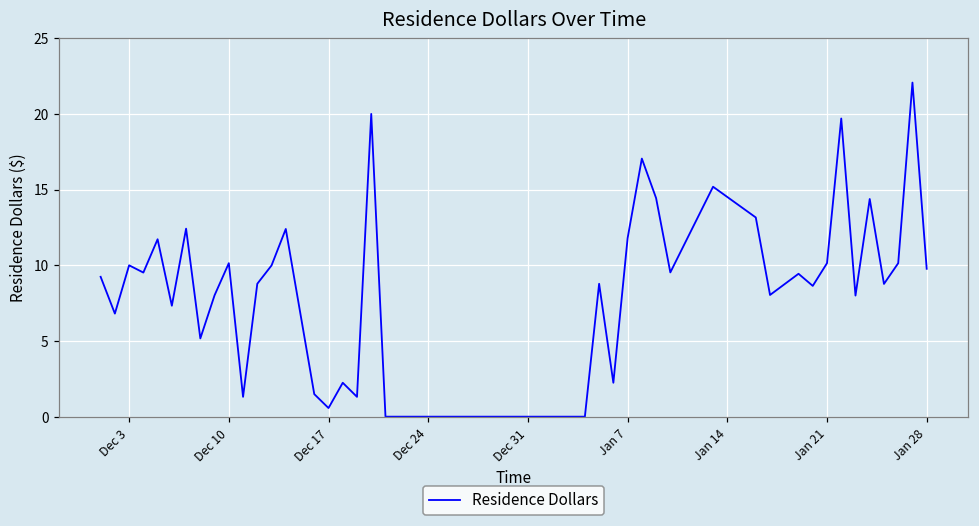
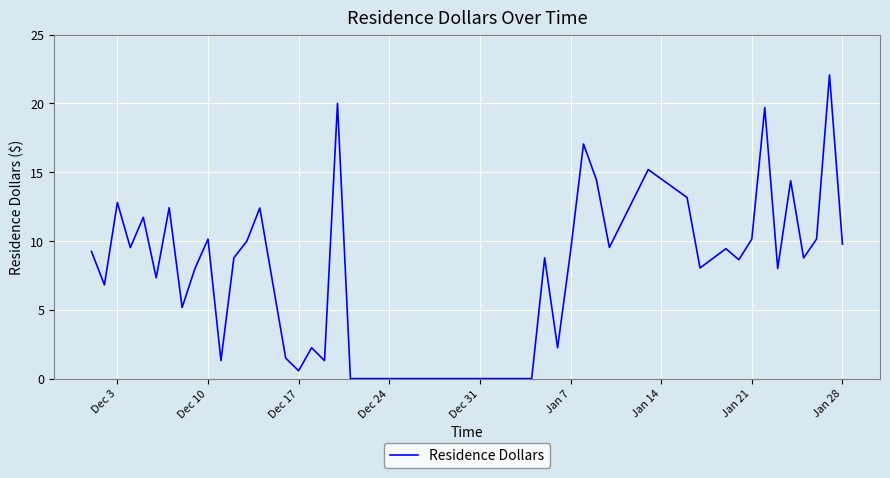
  {
-   "Dec 3": 10.0,
+   "Dec 3": 12.8,
    "Dec 10": 10.1,
    "Dec 17": 0.6,
-   "Jan 7": 11.8,
+   "Jan 7": 9.2,
    "Jan 21": 10.1,
    "Jan 28": 9.8
  }
